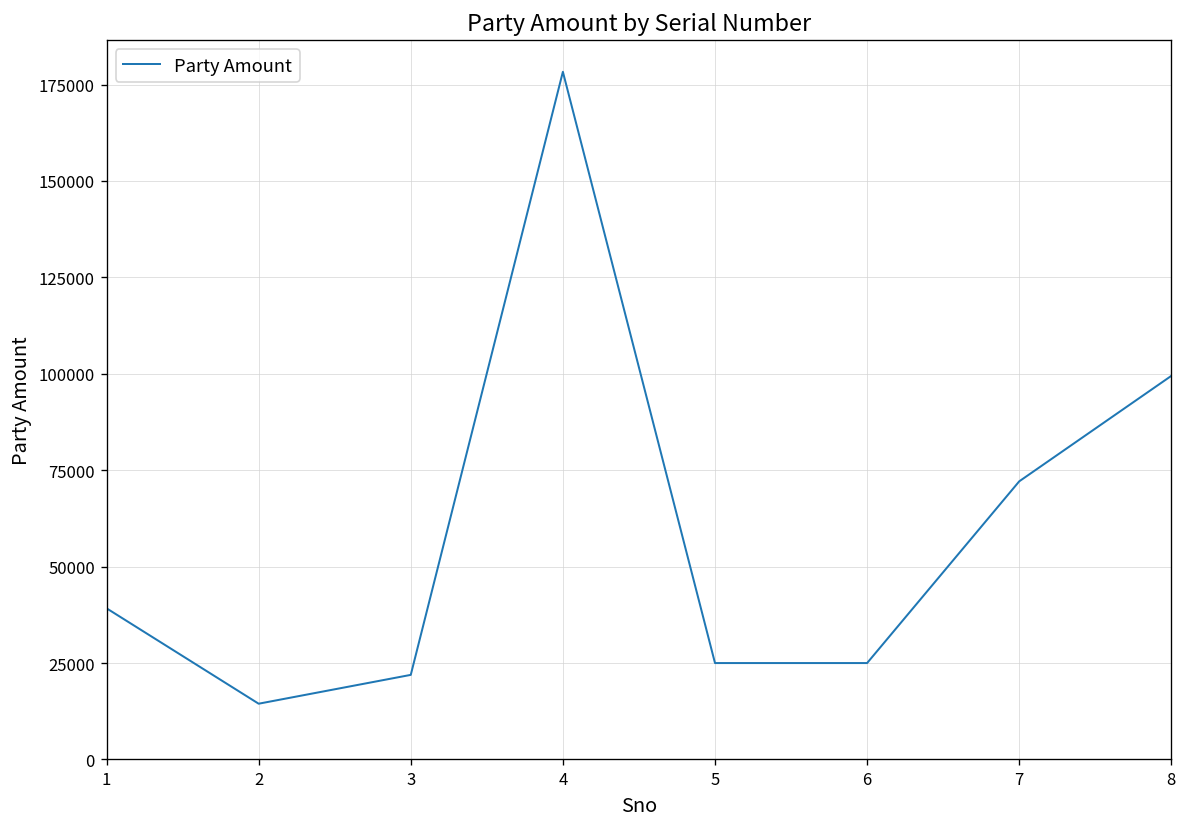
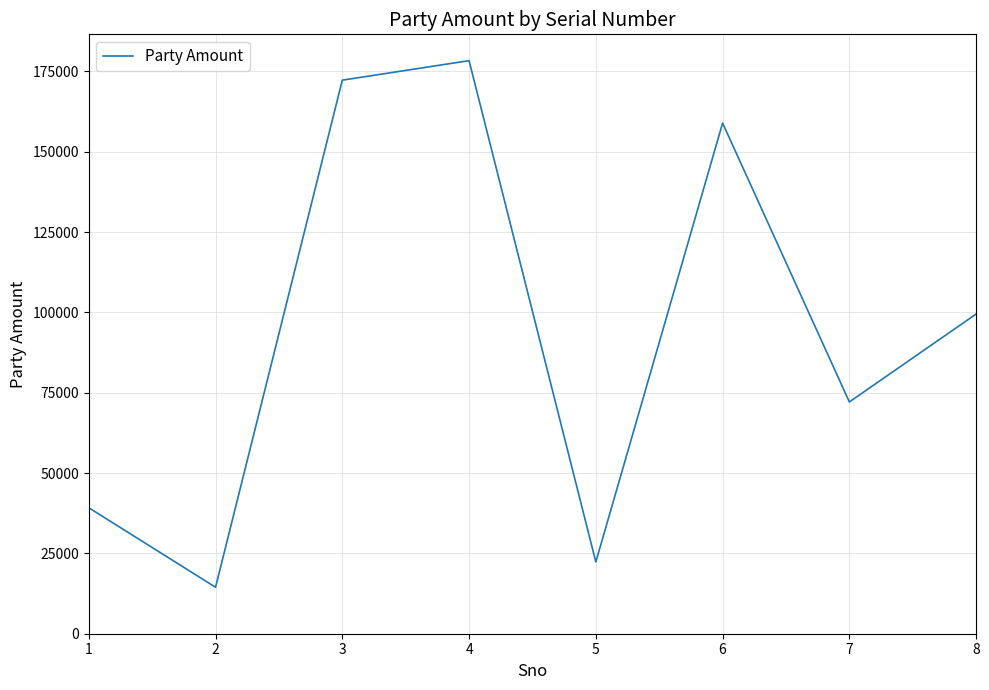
  {
    "1": 39000,
    "2": 14000,
-   "3": 22000,
+   "3": 172000,
    "4": 178000,
-   "5": 25000,
-   "6": 25000,
+   "5": 22000,
+   "6": 159000,
    "7": 72000,
    "8": 99000
  }
